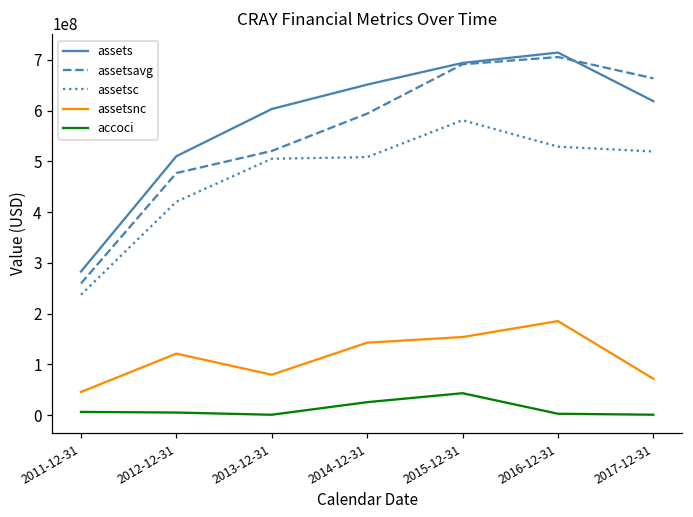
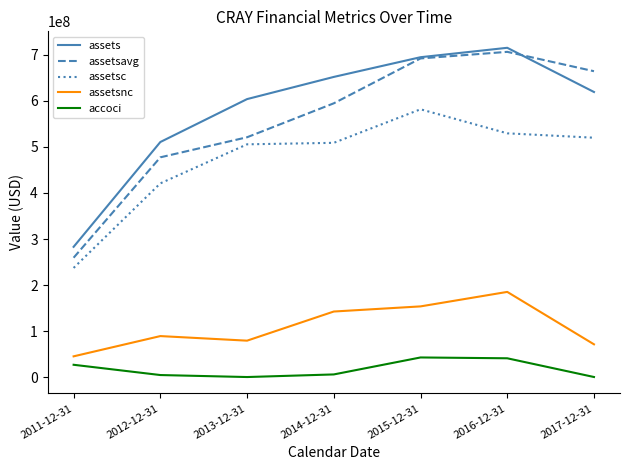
  {
    "assetsnc": {
      "2011-12-31": 50000000,
-     "2012-12-31": 120000000,
+     "2012-12-31": 90000000,
      "2013-12-31": 80000000,
      "2014-12-31": 140000000,
      "2015-12-31": 150000000,
      "2016-12-31": 190000000,
      "2017-12-31": 70000000
    },
    "accoci": {
-     "2011-12-31": 10000000,
+     "2011-12-31": 30000000,
      "2012-12-31": 10000000,
      "2013-12-31": 0,
-     "2014-12-31": 30000000,
+     "2014-12-31": 10000000,
      "2015-12-31": 40000000,
-     "2016-12-31": 0,
+     "2016-12-31": 40000000,
      "2017-12-31": 0
    }
  }
